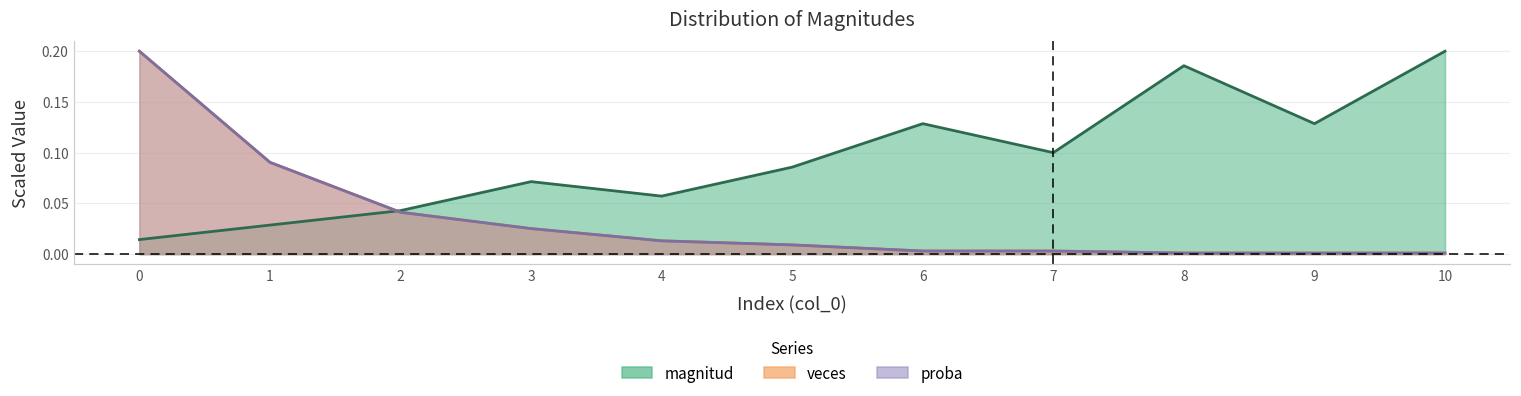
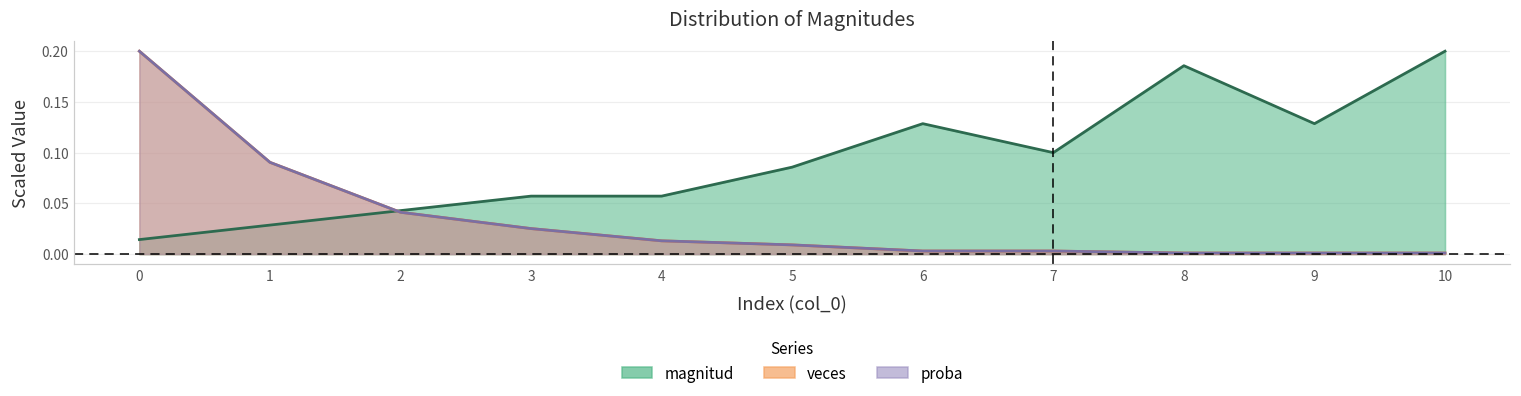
  {
    "magnitud": {
      "0": 0.01,
      "1": 0.03,
-     "3": 0.07,
+     "3": 0.06,
      "4": 0.06,
      "5": 0.09,
      "6": 0.13,
      "7": 0.10,
      "8": 0.19,
      "9": 0.13,
      "10": 0.20
    },
    "proba": {
      "0": 0.20,
      "1": 0.09,
      "3": 0.03,
      "4": 0.01,
      "5": 0.01,
      "6": 0.00,
      "7": 0.00,
      "8": 0.00,
      "9": 0.00,
      "10": 0.00
    }
  }
